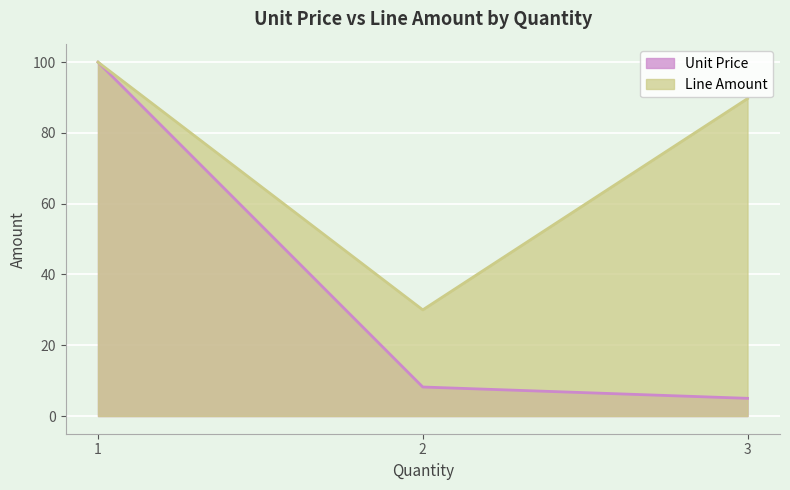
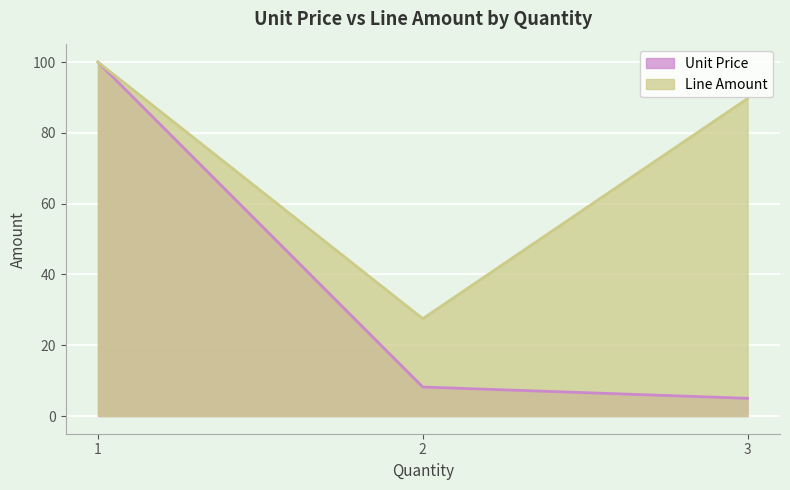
  {
    "Unit Price": {
      "2": 8,
      "3": 5
    },
    "Line Amount": {
-     "2": 30,
+     "2": 28,
      "3": 90
    }
  }
